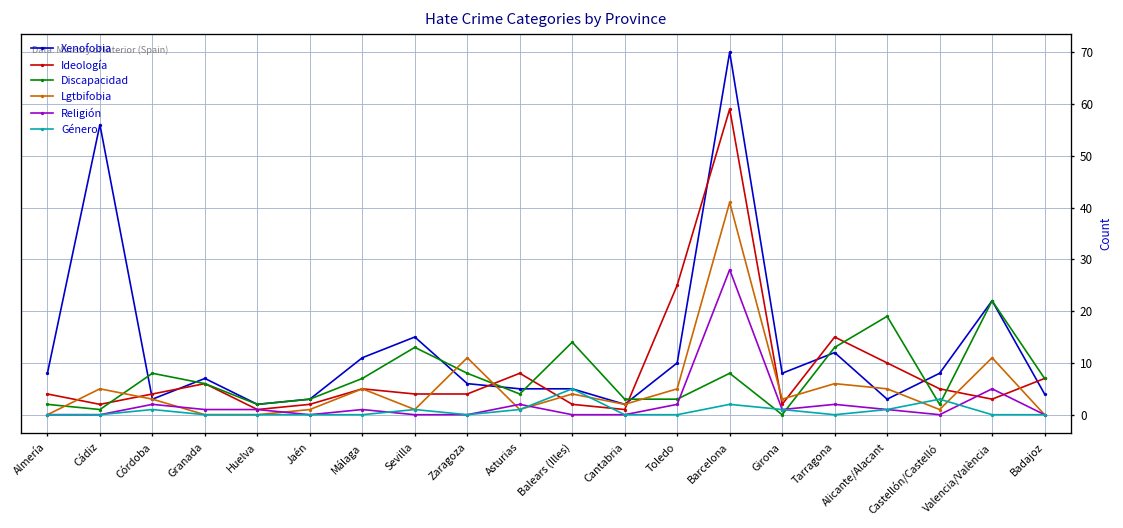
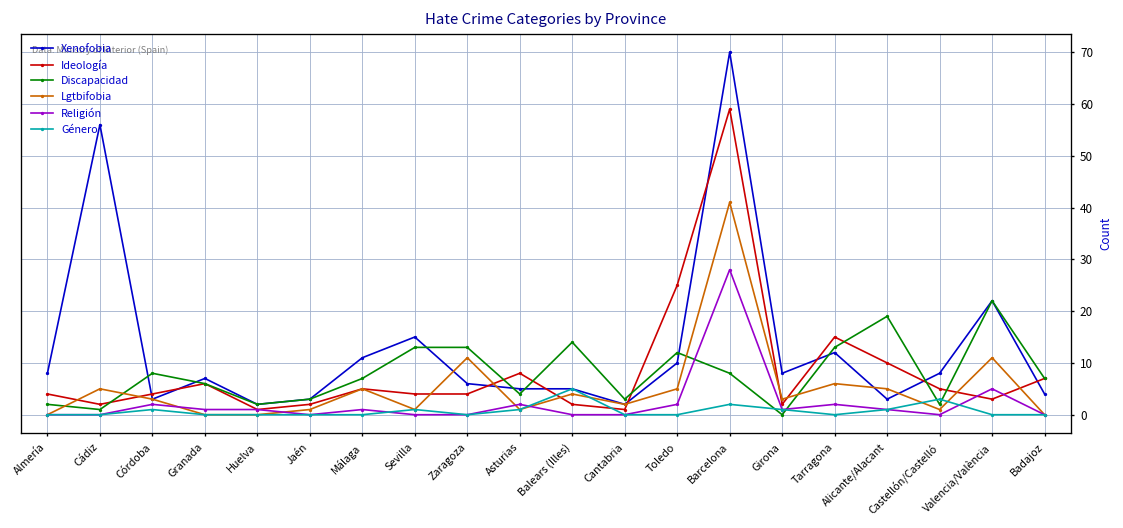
  {
    "Xenofobia": {
      "Almería": 8,
      "Cádiz": 56,
      "Granada": 7,
      "Málaga": 11,
      "Sevilla": 15,
      "Zaragoza": 6,
      "Asturias": 5,
      "Toledo": 10,
      "Barcelona": 70,
      "Girona": 8,
      "Tarragona": 12,
      "Alicante/Alacant": 3,
      "Castellón/Castelló": 8,
      "Badajoz": 4
    },
    "Ideología": {
      "Almería": 4,
      "Cádiz": 2,
      "Córdoba": 4,
      "Jaén": 2,
      "Sevilla": 4,
      "Zaragoza": 4,
      "Asturias": 8,
      "Balears (Illes)": 2,
      "Cantabria": 1,
      "Toledo": 25,
      "Barcelona": 59,
      "Girona": 2,
      "Tarragona": 15,
      "Alicante/Alacant": 10,
      "Castellón/Castelló": 5,
      "Valencia/València": 3
    },
    "Discapacidad": {
      "Almería": 2,
      "Cádiz": 1,
      "Córdoba": 8,
      "Málaga": 7,
      "Sevilla": 13,
-     "Zaragoza": 8,
+     "Zaragoza": 13,
      "Asturias": 4,
      "Balears (Illes)": 14,
      "Cantabria": 3,
-     "Toledo": 3,
+     "Toledo": 12,
      "Barcelona": 8,
      "Girona": 0,
      "Tarragona": 13,
      "Alicante/Alacant": 19,
      "Castellón/Castelló": 2
    },
    "Lgtbifobia": {
      "Cádiz": 5,
      "Jaén": 1,
      "Zaragoza": 11,
      "Balears (Illes)": 4,
      "Toledo": 5,
      "Barcelona": 41,
      "Girona": 3,
      "Tarragona": 6,
      "Alicante/Alacant": 5,
      "Castellón/Castelló": 1,
      "Valencia/València": 11
    },
    "Religión": {
      "Córdoba": 2,
      "Granada": 1,
      "Málaga": 1,
      "Sevilla": 0,
      "Asturias": 2,
      "Balears (Illes)": 0,
      "Toledo": 2,
      "Barcelona": 28,
      "Tarragona": 2,
      "Castellón/Castelló": 0,
      "Valencia/València": 5
    },
    "Género": {
      "Córdoba": 1,
      "Málaga": 0,
      "Toledo": 0,
      "Barcelona": 2,
      "Tarragona": 0,
      "Castellón/Castelló": 3,
      "Valencia/València": 0
    }
  }
